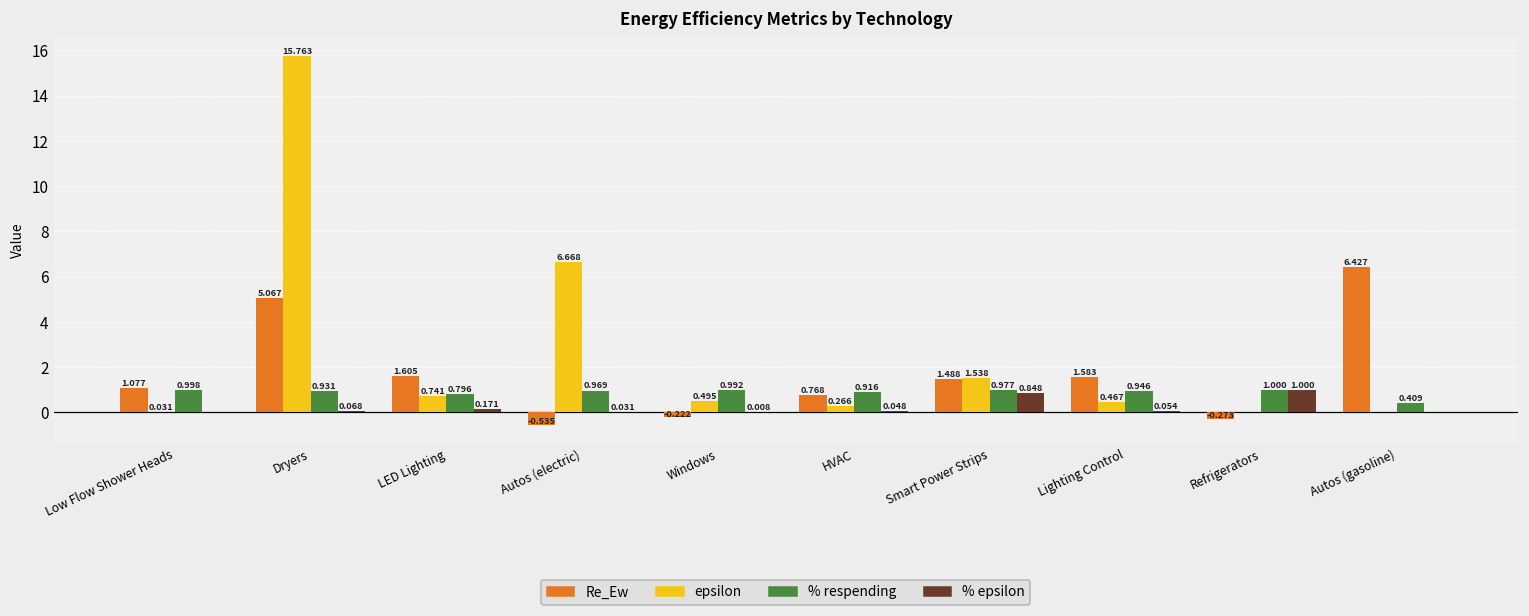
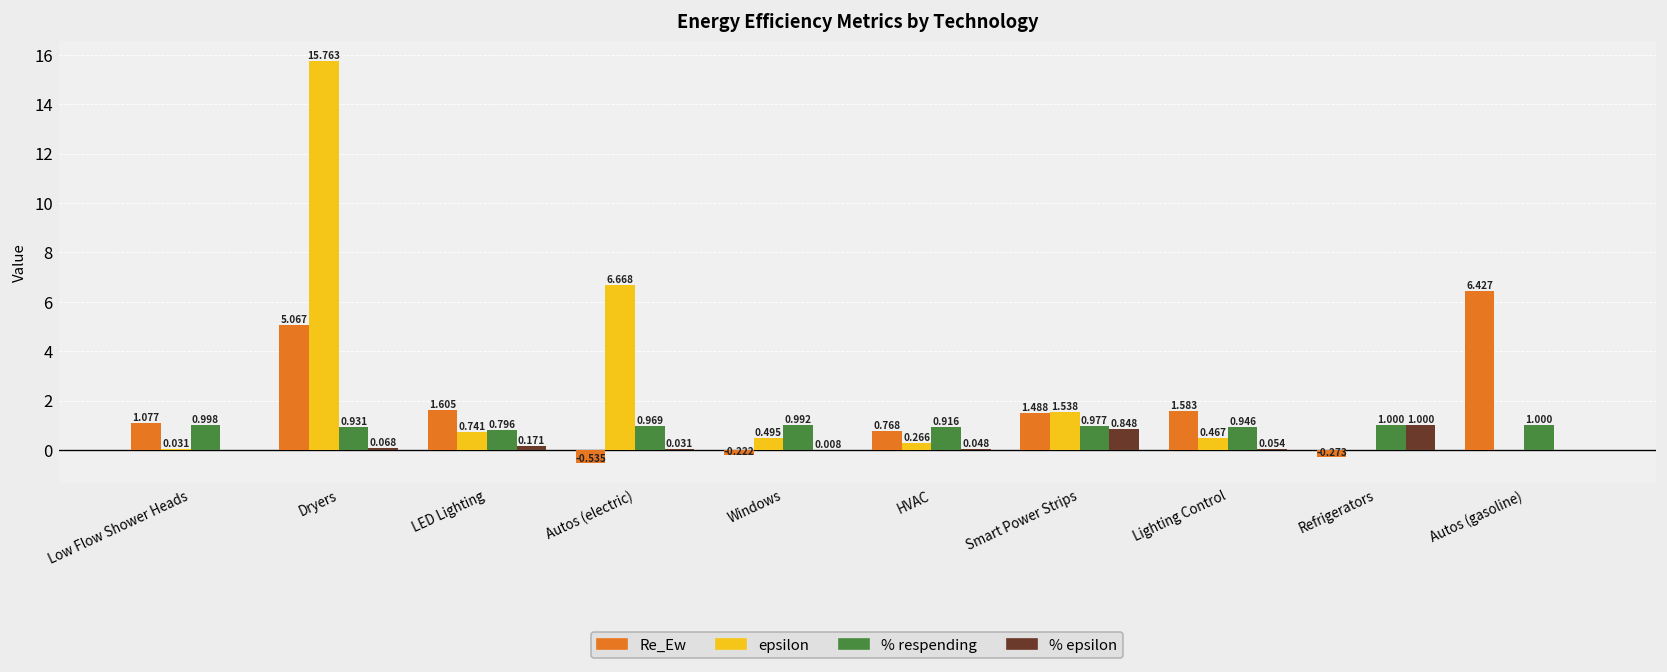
  {
    "Re_Ew": {
      "Low Flow Shower Heads": 1.077,
      "Dryers": 5.067,
      "LED Lighting": 1.605,
      "Autos (electric)": -0.535,
      "Windows": -0.222,
      "HVAC": 0.768,
      "Smart Power Strips": 1.488,
      "Lighting Control": 1.583,
      "Refrigerators": -0.273,
      "Autos (gasoline)": 6.427
    },
    "epsilon": {
      "Low Flow Shower Heads": 0.031,
      "Dryers": 15.763,
      "LED Lighting": 0.741,
      "Autos (electric)": 6.668,
      "Windows": 0.495,
      "HVAC": 0.266,
      "Smart Power Strips": 1.538,
      "Lighting Control": 0.467
    },
    "% respending": {
      "Low Flow Shower Heads": 0.998,
      "Dryers": 0.931,
      "LED Lighting": 0.796,
      "Autos (electric)": 0.969,
      "Windows": 0.992,
      "HVAC": 0.916,
      "Smart Power Strips": 0.977,
      "Lighting Control": 0.946,
      "Refrigerators": 1.000,
-     "Autos (gasoline)": 0.409
+     "Autos (gasoline)": 1.000
    },
    "% epsilon": {
      "Dryers": 0.068,
      "LED Lighting": 0.171,
      "Autos (electric)": 0.031,
      "Windows": 0.008,
      "HVAC": 0.048,
      "Smart Power Strips": 0.848,
      "Lighting Control": 0.054,
      "Refrigerators": 1.000
    }
  }
